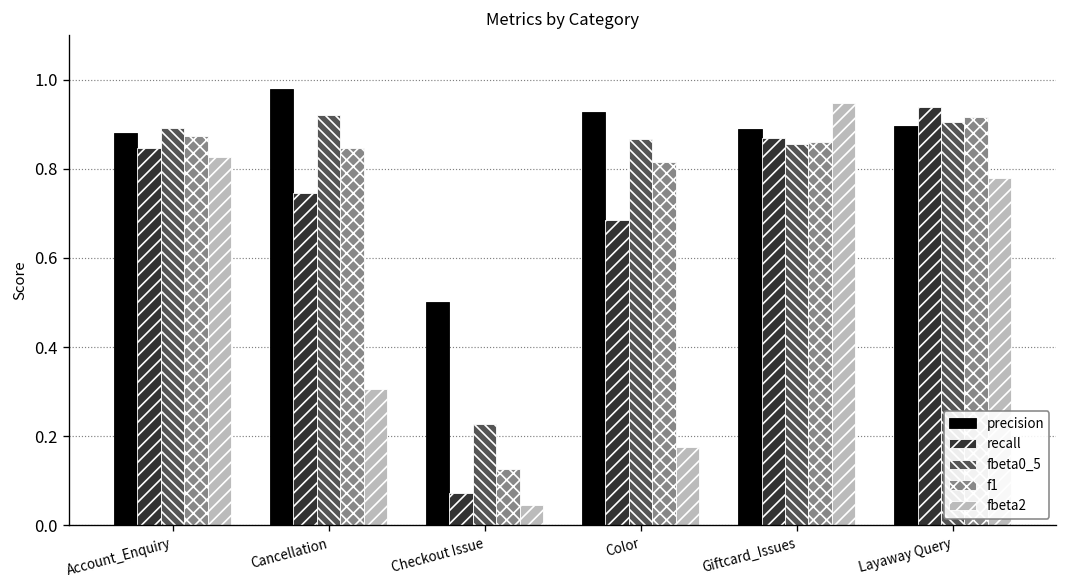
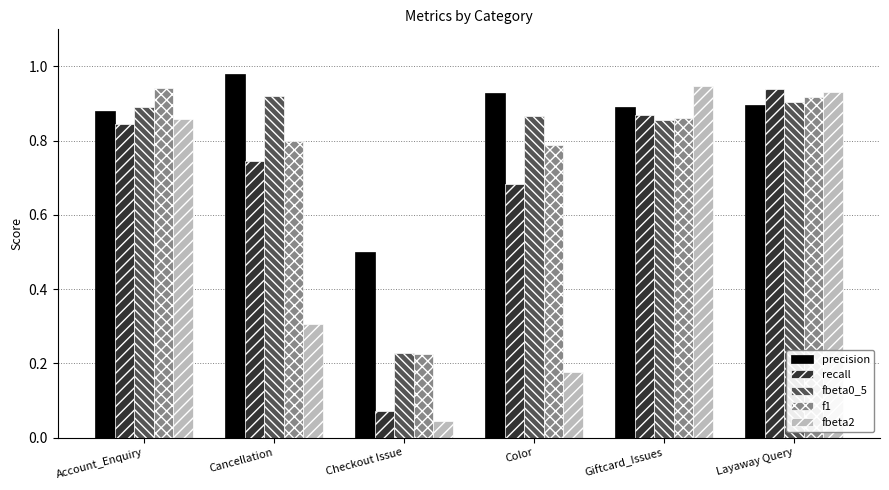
  {
    "precision": {
      "Account_Enquiry": 0.88,
      "Cancellation": 0.98,
      "Checkout Issue": 0.50,
      "Color": 0.93,
      "Giftcard_Issues": 0.89,
      "Layaway Query": 0.90
    },
    "f1": {
-     "Account_Enquiry": 0.87,
-     "Cancellation": 0.85,
-     "Checkout Issue": 0.13,
-     "Color": 0.82,
+     "Account_Enquiry": 0.94,
+     "Cancellation": 0.80,
+     "Checkout Issue": 0.23,
+     "Color": 0.79,
      "Giftcard_Issues": 0.86,
      "Layaway Query": 0.92
    },
    "fbeta2": {
-     "Account_Enquiry": 0.83,
+     "Account_Enquiry": 0.86,
      "Cancellation": 0.31,
      "Checkout Issue": 0.04,
      "Color": 0.18,
      "Giftcard_Issues": 0.95,
-     "Layaway Query": 0.78
+     "Layaway Query": 0.93
    }
  }
